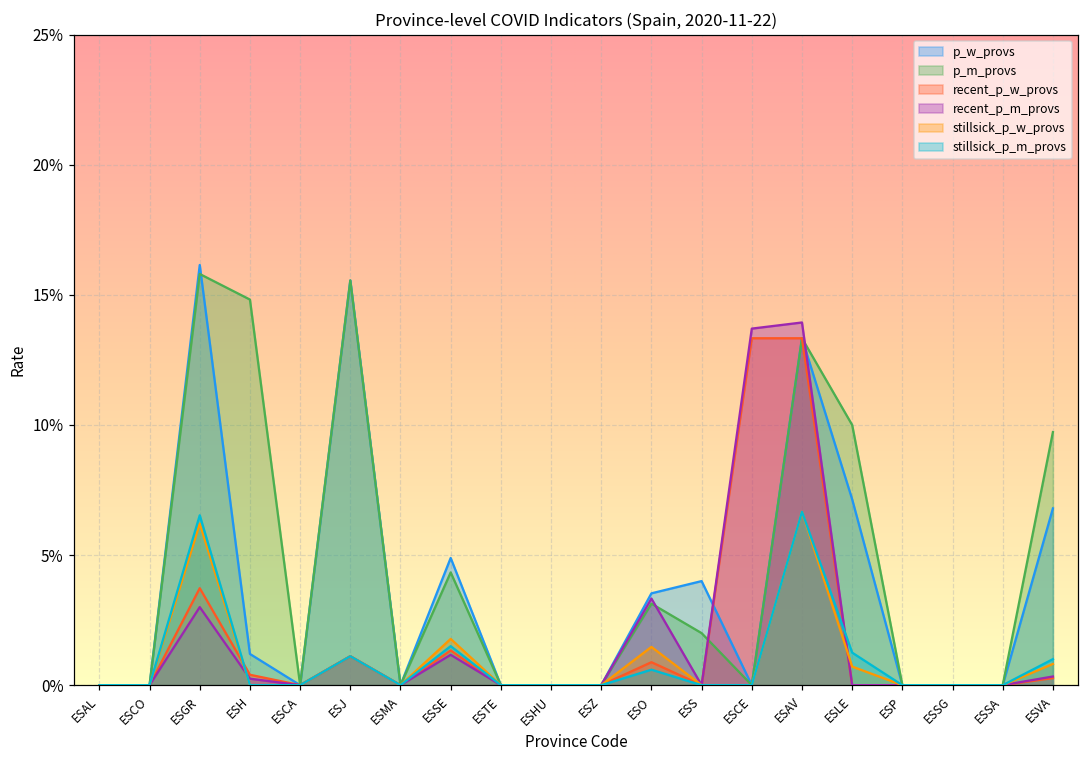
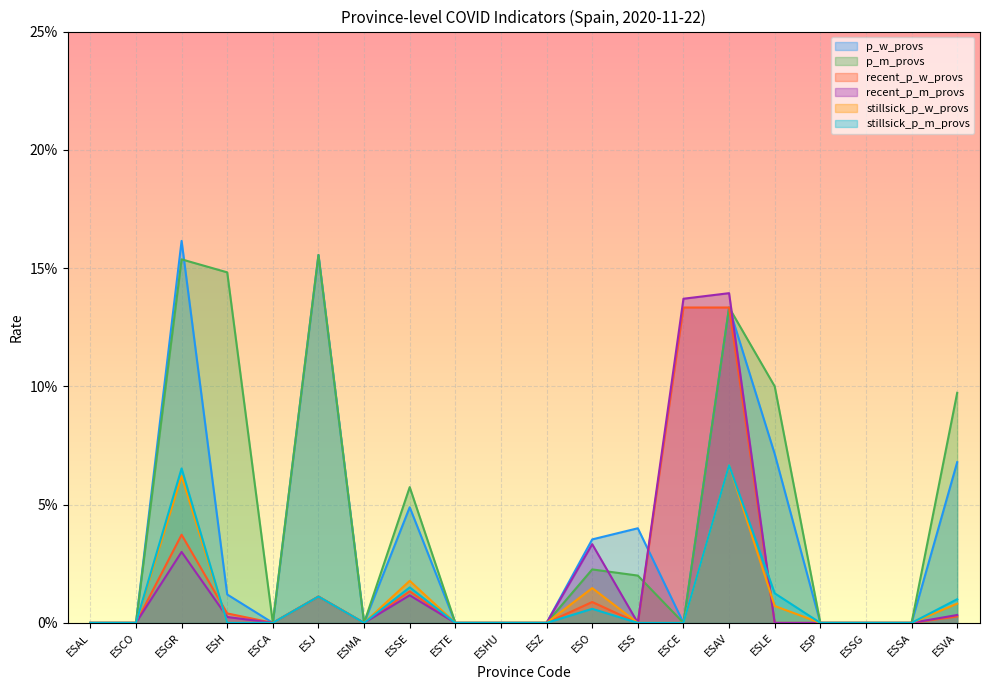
  {
    "p_m_provs": {
-     "ESGR": "15.8%",
+     "ESGR": "15.4%",
      "ESH": "14.8%",
-     "ESSE": "4.3%",
-     "ESO": "3.1%",
+     "ESSE": "5.7%",
+     "ESO": "2.3%",
      "ESS": "2.0%",
      "ESLE": "10.0%",
      "ESVA": "9.7%"
    },
    "recent_p_m_provs": {
      "ESGR": "3.0%",
      "ESH": "0.3%",
      "ESSE": "1.2%",
      "ESO": "3.3%",
      "ESCE": "13.7%",
      "ESAV": "13.9%"
    }
  }
